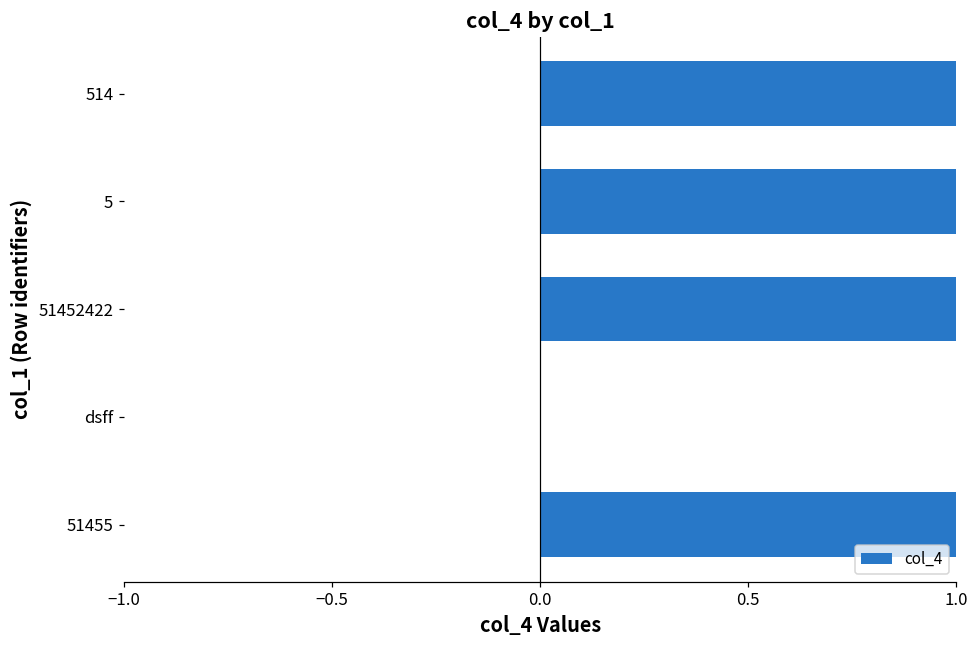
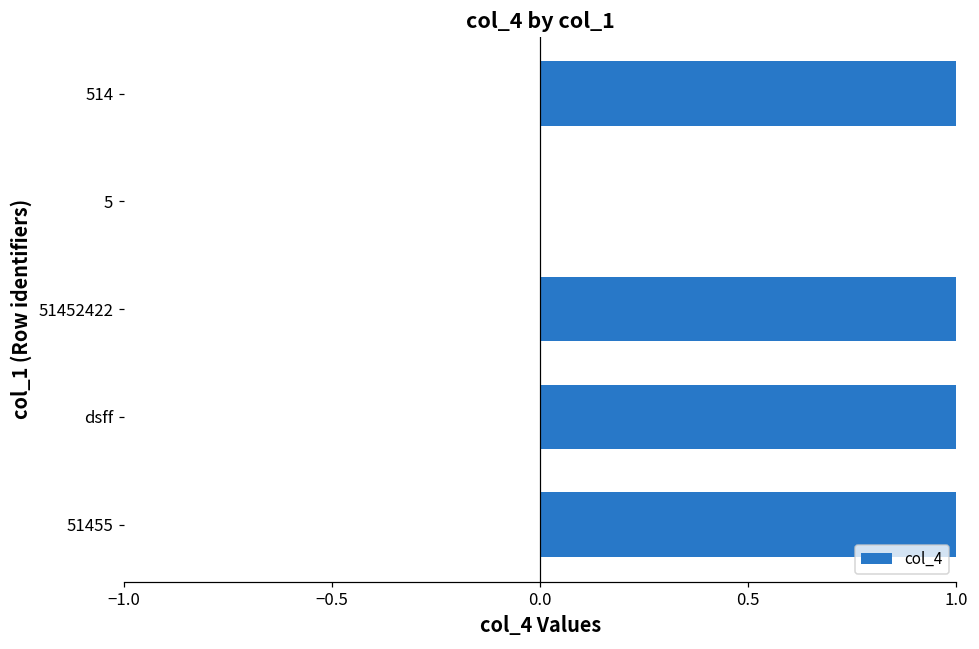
  {
    "514": 1,
-   "5": 1,
+   "5": 0,
    "51452422": 1,
-   "dsff": 0,
+   "dsff": 1,
    "51455": 1
  }
